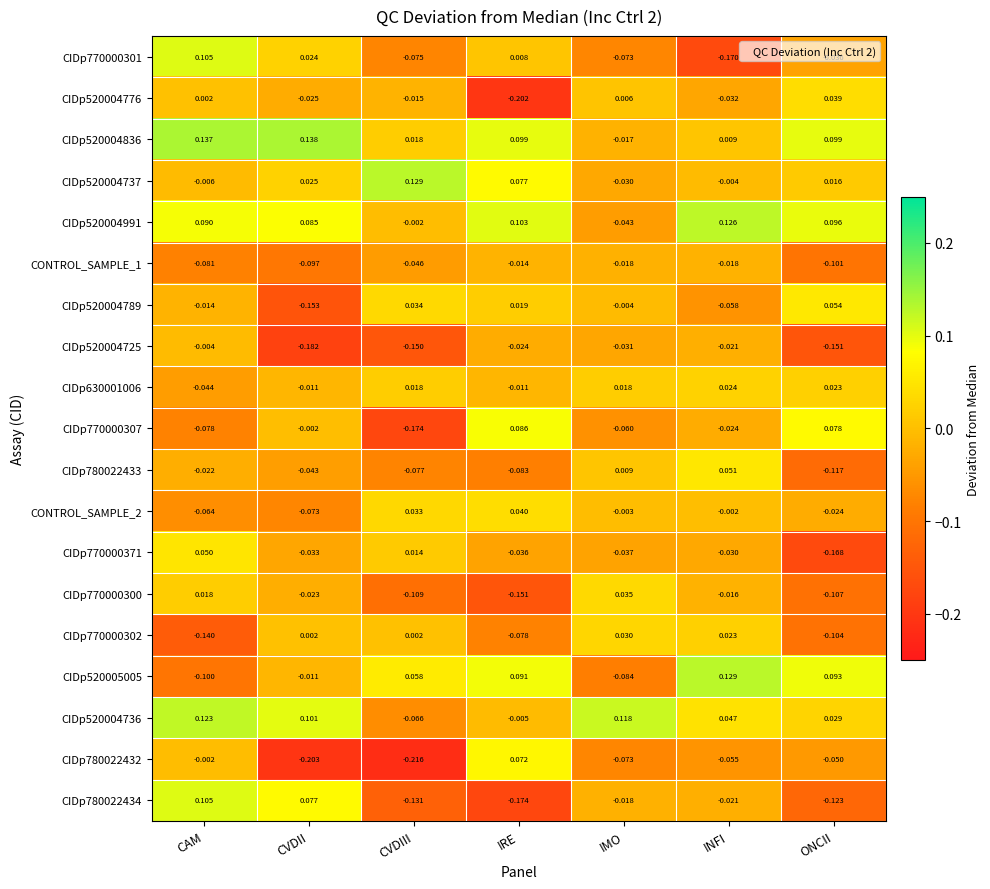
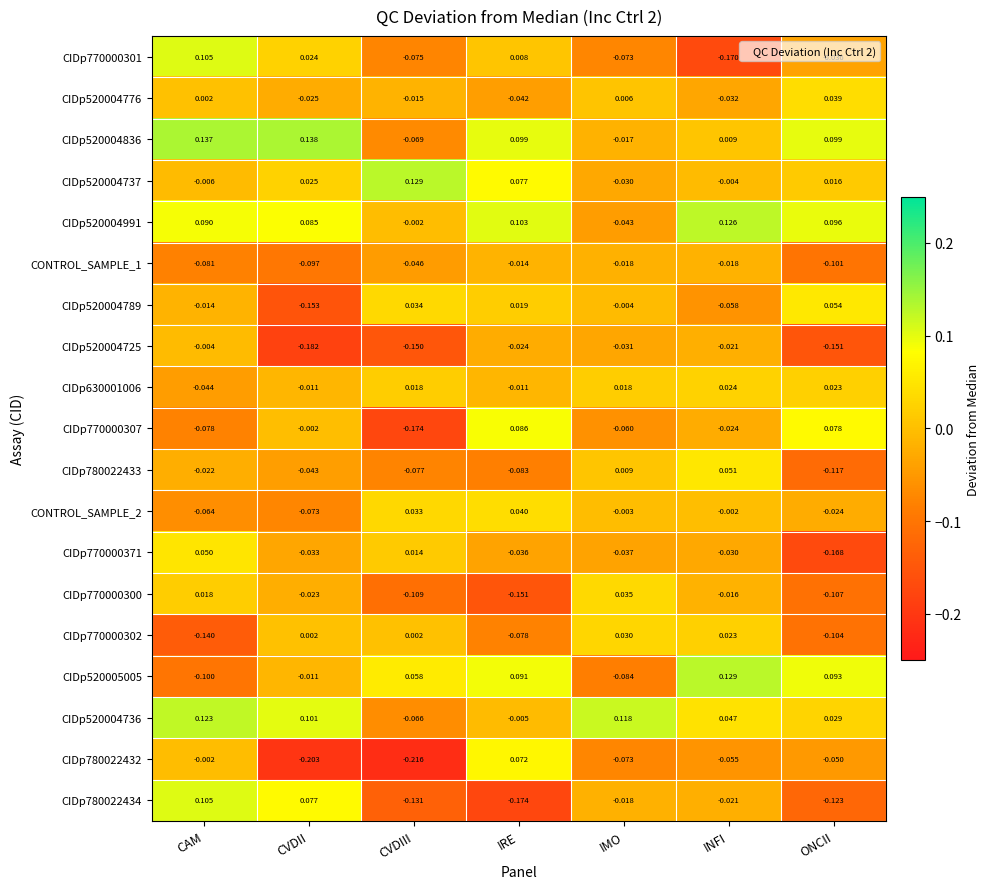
  {
    "CIDp770000301": {
      "CAM": 0.105,
      "CVDII": 0.024,
      "CVDIII": -0.075,
      "IRE": 0.008,
      "IMO": -0.073,
      "INFI": -0.170
    },
    "CIDp520004776": {
      "CAM": 0.002,
      "CVDII": -0.025,
      "CVDIII": -0.015,
-     "IRE": -0.202,
+     "IRE": -0.042,
      "IMO": 0.006,
      "INFI": -0.032,
      "ONCII": 0.039
    },
    "CIDp520004836": {
      "CAM": 0.137,
      "CVDII": 0.138,
-     "CVDIII": 0.018,
+     "CVDIII": -0.069,
      "IRE": 0.099,
      "IMO": -0.017,
      "INFI": 0.009,
      "ONCII": 0.099
    },
    "CIDp520004737": {
      "CAM": -0.006,
      "CVDII": 0.025,
      "CVDIII": 0.129,
      "IRE": 0.077,
      "IMO": -0.030,
      "INFI": -0.004,
      "ONCII": 0.016
    },
    "CIDp520004991": {
      "CAM": 0.090,
      "CVDII": 0.085,
      "CVDIII": -0.002,
      "IRE": 0.103,
      "IMO": -0.043,
      "INFI": 0.126,
      "ONCII": 0.096
    },
    "CONTROL_SAMPLE_1": {
      "CAM": -0.081,
      "CVDII": -0.097,
      "CVDIII": -0.046,
      "IRE": -0.014,
      "IMO": -0.018,
      "INFI": -0.018,
      "ONCII": -0.101
    },
    "CIDp520004789": {
      "CAM": -0.014,
      "CVDII": -0.153,
      "CVDIII": 0.034,
      "IRE": 0.019,
      "IMO": -0.004,
      "INFI": -0.058,
      "ONCII": 0.054
    },
    "CIDp520004725": {
      "CAM": -0.004,
      "CVDII": -0.182,
      "CVDIII": -0.150,
      "IRE": -0.024,
      "IMO": -0.031,
      "INFI": -0.021,
      "ONCII": -0.151
    },
    "CIDp630001006": {
      "CAM": -0.044,
      "CVDII": -0.011,
      "CVDIII": 0.018,
      "IRE": -0.011,
      "IMO": 0.018,
      "INFI": 0.024,
      "ONCII": 0.023
    },
    "CIDp770000307": {
      "CAM": -0.078,
      "CVDII": -0.002,
      "CVDIII": -0.174,
      "IRE": 0.086,
      "IMO": -0.060,
      "INFI": -0.024,
      "ONCII": 0.078
    },
    "CIDp780022433": {
      "CAM": -0.022,
      "CVDII": -0.043,
      "CVDIII": -0.077,
      "IRE": -0.083,
      "IMO": 0.009,
      "INFI": 0.051,
      "ONCII": -0.117
    },
    "CONTROL_SAMPLE_2": {
      "CAM": -0.064,
      "CVDII": -0.073,
      "CVDIII": 0.033,
      "IRE": 0.040,
      "IMO": -0.003,
      "INFI": -0.002,
      "ONCII": -0.024
    },
    "CIDp770000371": {
      "CAM": 0.050,
      "CVDII": -0.033,
      "CVDIII": 0.014,
      "IRE": -0.036,
      "IMO": -0.037,
      "INFI": -0.030,
      "ONCII": -0.168
    },
    "CIDp770000300": {
      "CAM": 0.018,
      "CVDII": -0.023,
      "CVDIII": -0.109,
      "IRE": -0.151,
      "IMO": 0.035,
      "INFI": -0.016,
      "ONCII": -0.107
    },
    "CIDp770000302": {
      "CAM": -0.140,
      "CVDII": 0.002,
      "CVDIII": 0.002,
      "IRE": -0.078,
      "IMO": 0.030,
      "INFI": 0.023,
      "ONCII": -0.104
    },
    "CIDp520005005": {
      "CAM": -0.100,
      "CVDII": -0.011,
      "CVDIII": 0.058,
      "IRE": 0.091,
      "IMO": -0.084,
      "INFI": 0.129,
      "ONCII": 0.093
    },
    "CIDp520004736": {
      "CAM": 0.123,
      "CVDII": 0.101,
      "CVDIII": -0.066,
      "IRE": -0.005,
      "IMO": 0.118,
      "INFI": 0.047,
      "ONCII": 0.029
    },
    "CIDp780022432": {
      "CAM": -0.002,
      "CVDII": -0.203,
      "CVDIII": -0.216,
      "IRE": 0.072,
      "IMO": -0.073,
      "INFI": -0.055,
      "ONCII": -0.050
    },
    "CIDp780022434": {
      "CAM": 0.105,
      "CVDII": 0.077,
      "CVDIII": -0.131,
      "IRE": -0.174,
      "IMO": -0.018,
      "INFI": -0.021,
      "ONCII": -0.123
    }
  }
